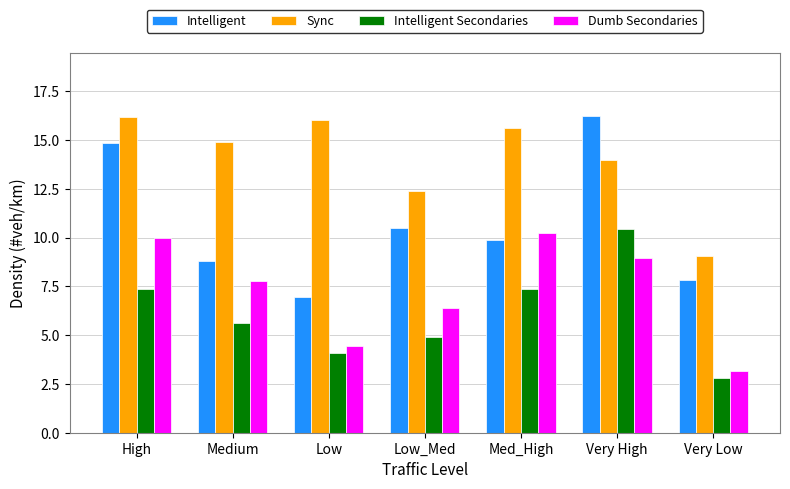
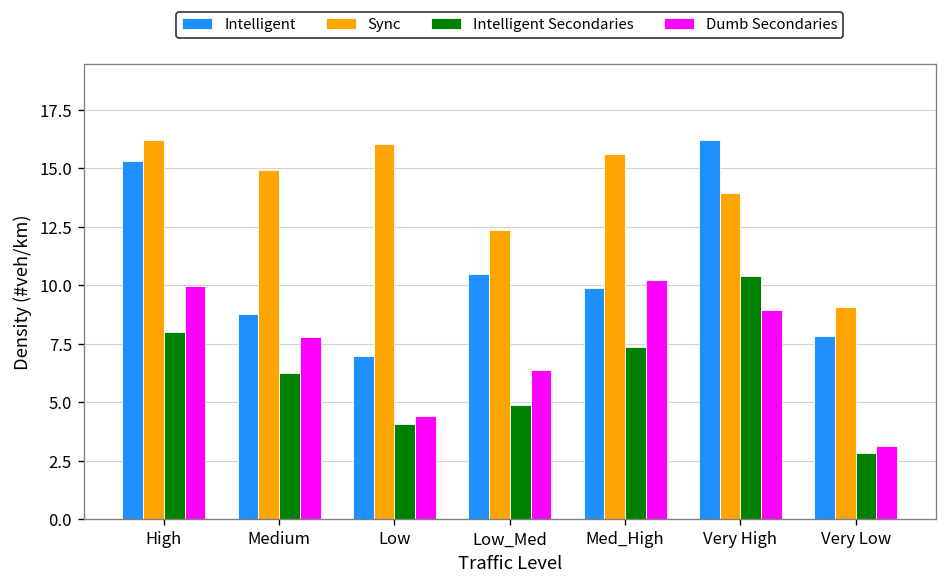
  {
    "Intelligent": {
-     "High": 14.9,
+     "High": 15.3,
      "Medium": 8.8,
      "Low": 7.0,
      "Low_Med": 10.5,
      "Med_High": 9.9,
      "Very High": 16.2,
      "Very Low": 7.9
    },
    "Sync": {
      "High": 16.2,
      "Medium": 14.9,
      "Low": 16.0,
      "Low_Med": 12.4,
      "Med_High": 15.6,
      "Very High": 14.0,
      "Very Low": 9.1
    },
    "Intelligent Secondaries": {
-     "High": 7.4,
-     "Medium": 5.6,
+     "High": 8.0,
+     "Medium": 6.3,
      "Low": 4.1,
      "Low_Med": 4.9,
      "Med_High": 7.4,
      "Very High": 10.4,
      "Very Low": 2.8
    },
    "Dumb Secondaries": {
      "High": 10.0,
      "Medium": 7.8,
      "Low": 4.4,
      "Low_Med": 6.4,
      "Med_High": 10.2,
      "Very High": 9.0,
      "Very Low": 3.1
    }
  }
